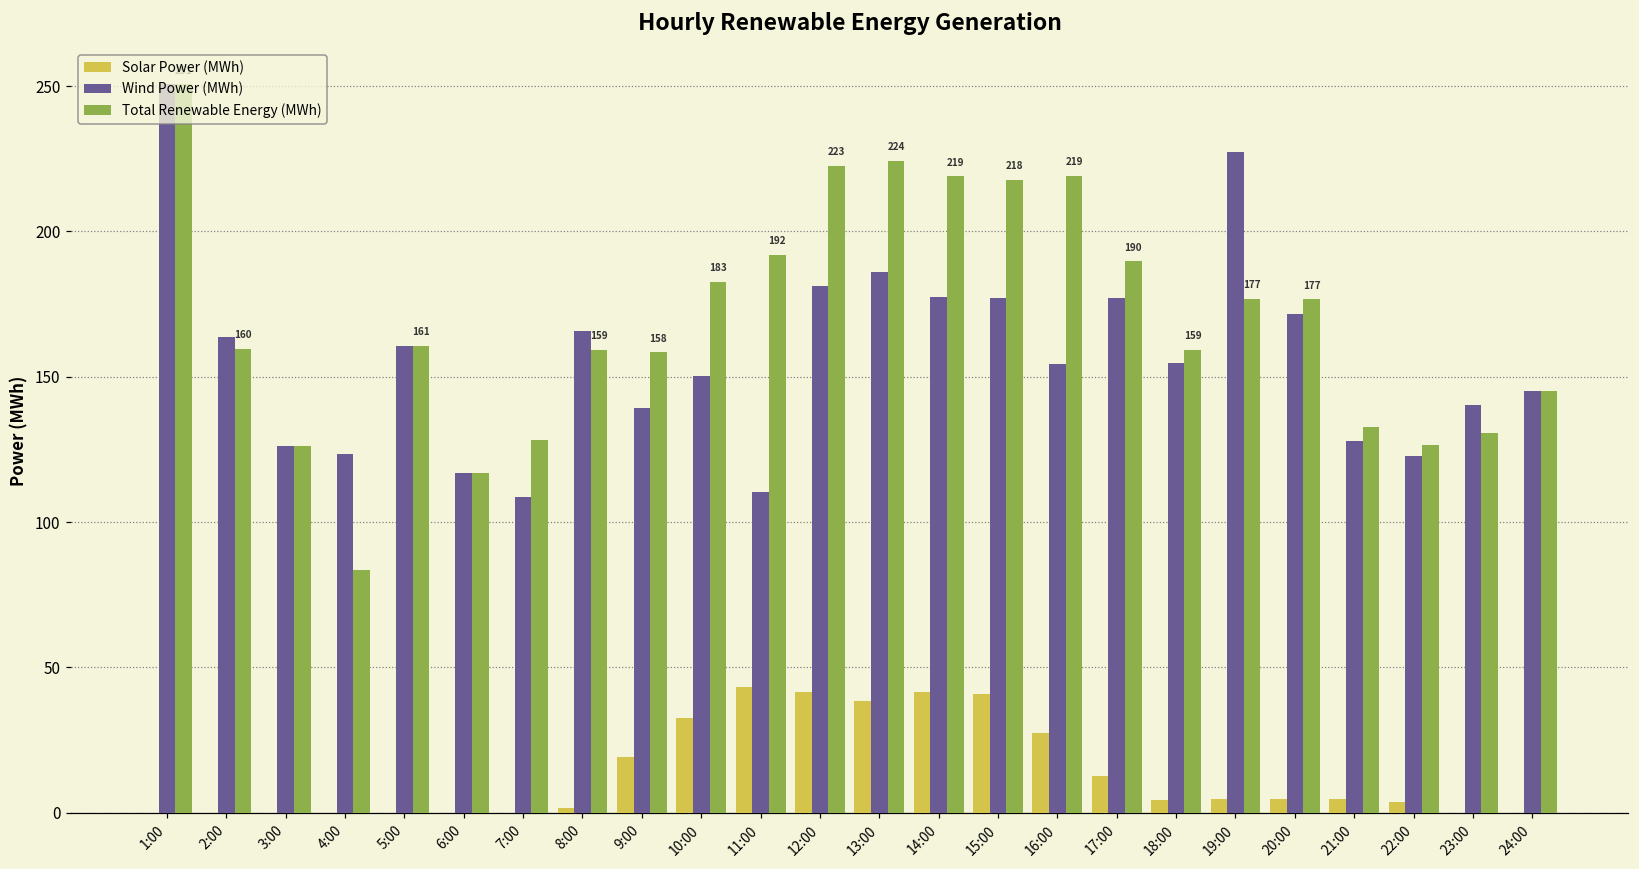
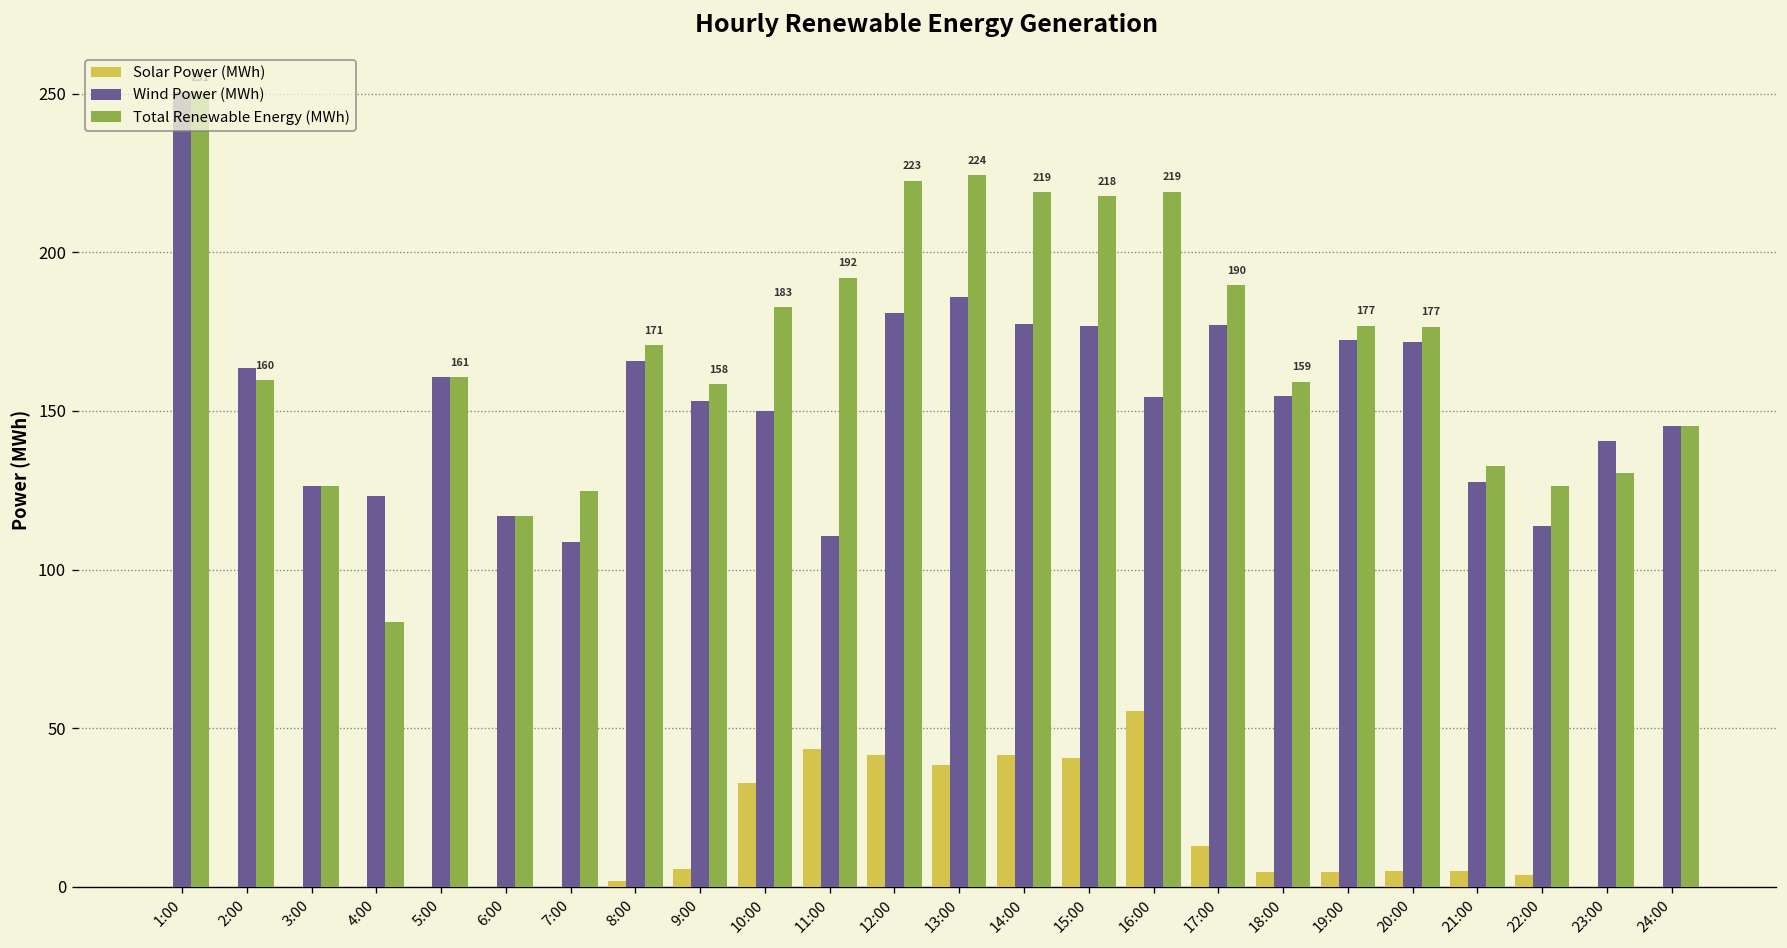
  {
    "Solar Power (MWh)": {
      "1:00": 0,
      "2:00": 0,
      "3:00": 0,
      "4:00": 0,
      "5:00": 0,
      "6:00": 0,
      "7:00": 0,
      "8:00": 2,
-     "9:00": 19,
+     "9:00": 5,
      "10:00": 33,
      "11:00": 43,
      "12:00": 41,
      "13:00": 38,
      "14:00": 42,
      "15:00": 41,
-     "16:00": 28,
+     "16:00": 55,
      "17:00": 13,
      "18:00": 4,
      "19:00": 5,
      "20:00": 5,
      "21:00": 5,
      "22:00": 4,
      "23:00": 0,
      "24:00": 0
    },
    "Wind Power (MWh)": {
      "3:00": 126,
      "4:00": 123,
      "6:00": 117,
      "7:00": 109,
-     "9:00": 139,
+     "9:00": 153,
      "10:00": 150,
      "11:00": 110,
      "12:00": 181,
      "13:00": 186,
      "14:00": 177,
      "15:00": 177,
      "16:00": 154,
      "17:00": 177,
      "18:00": 155,
-     "19:00": 227,
+     "19:00": 172,
      "20:00": 172,
      "21:00": 128,
-     "22:00": 123,
+     "22:00": 114,
      "23:00": 140,
      "24:00": 145
    },
    "Total Renewable Energy (MWh)": {
      "2:00": 160,
      "5:00": 161,
-     "7:00": 128,
-     "8:00": 159,
+     "7:00": 125,
+     "8:00": 171,
      "9:00": 158,
      "10:00": 183,
      "11:00": 192,
      "12:00": 223,
      "13:00": 224,
      "14:00": 219,
      "15:00": 218,
      "16:00": 219,
      "17:00": 190,
      "18:00": 159,
      "19:00": 177,
      "20:00": 177
    }
  }
